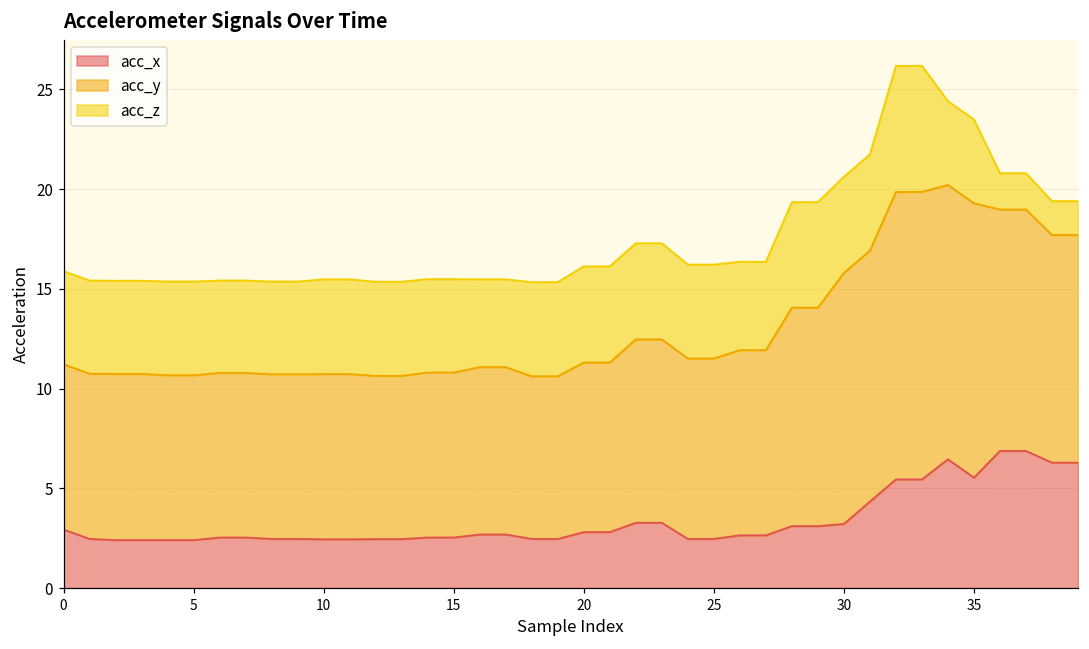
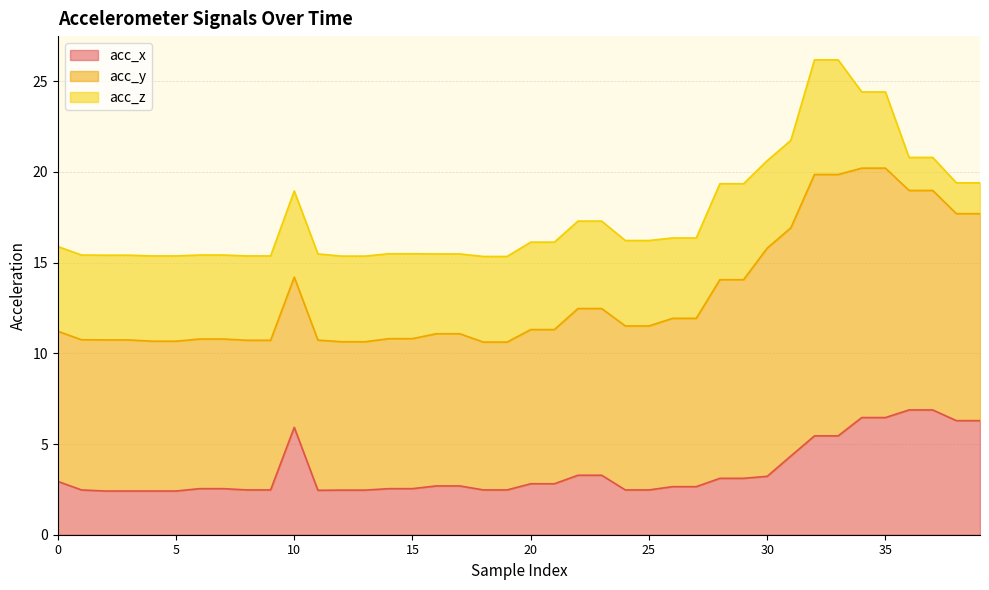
  {
    "acc_x": {
      "0": 2.9,
      "5": 2.4,
-     "10": 2.5,
+     "10": 5.9,
      "15": 2.5,
      "20": 2.8,
      "25": 2.5,
      "30": 3.2,
-     "35": 5.5
+     "35": 6.5
    }
  }
